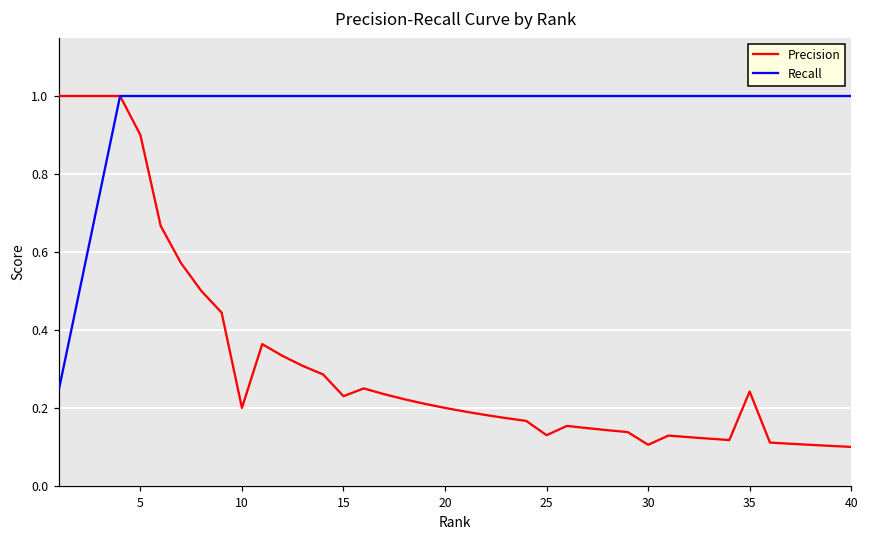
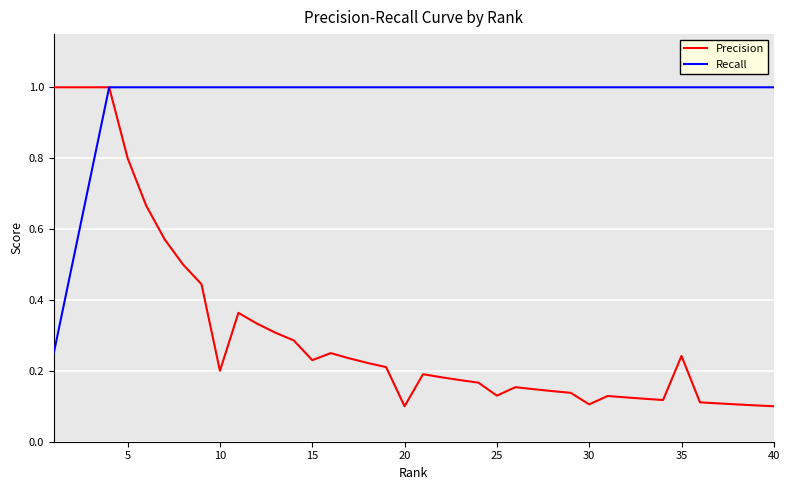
  {
    "Precision": {
-     "5": 0.9,
+     "5": 0.8,
      "10": 0.2,
      "15": 0.23,
-     "20": 0.2,
+     "20": 0.1,
      "25": 0.13,
      "30": 0.1,
      "35": 0.24,
      "40": 0.1
    },
    "Recall": {
      "5": 1.0,
      "10": 1.0,
      "15": 1.0,
      "20": 1.0,
      "25": 1.0,
      "30": 1.0,
      "35": 1.0,
      "40": 1.0
    }
  }
